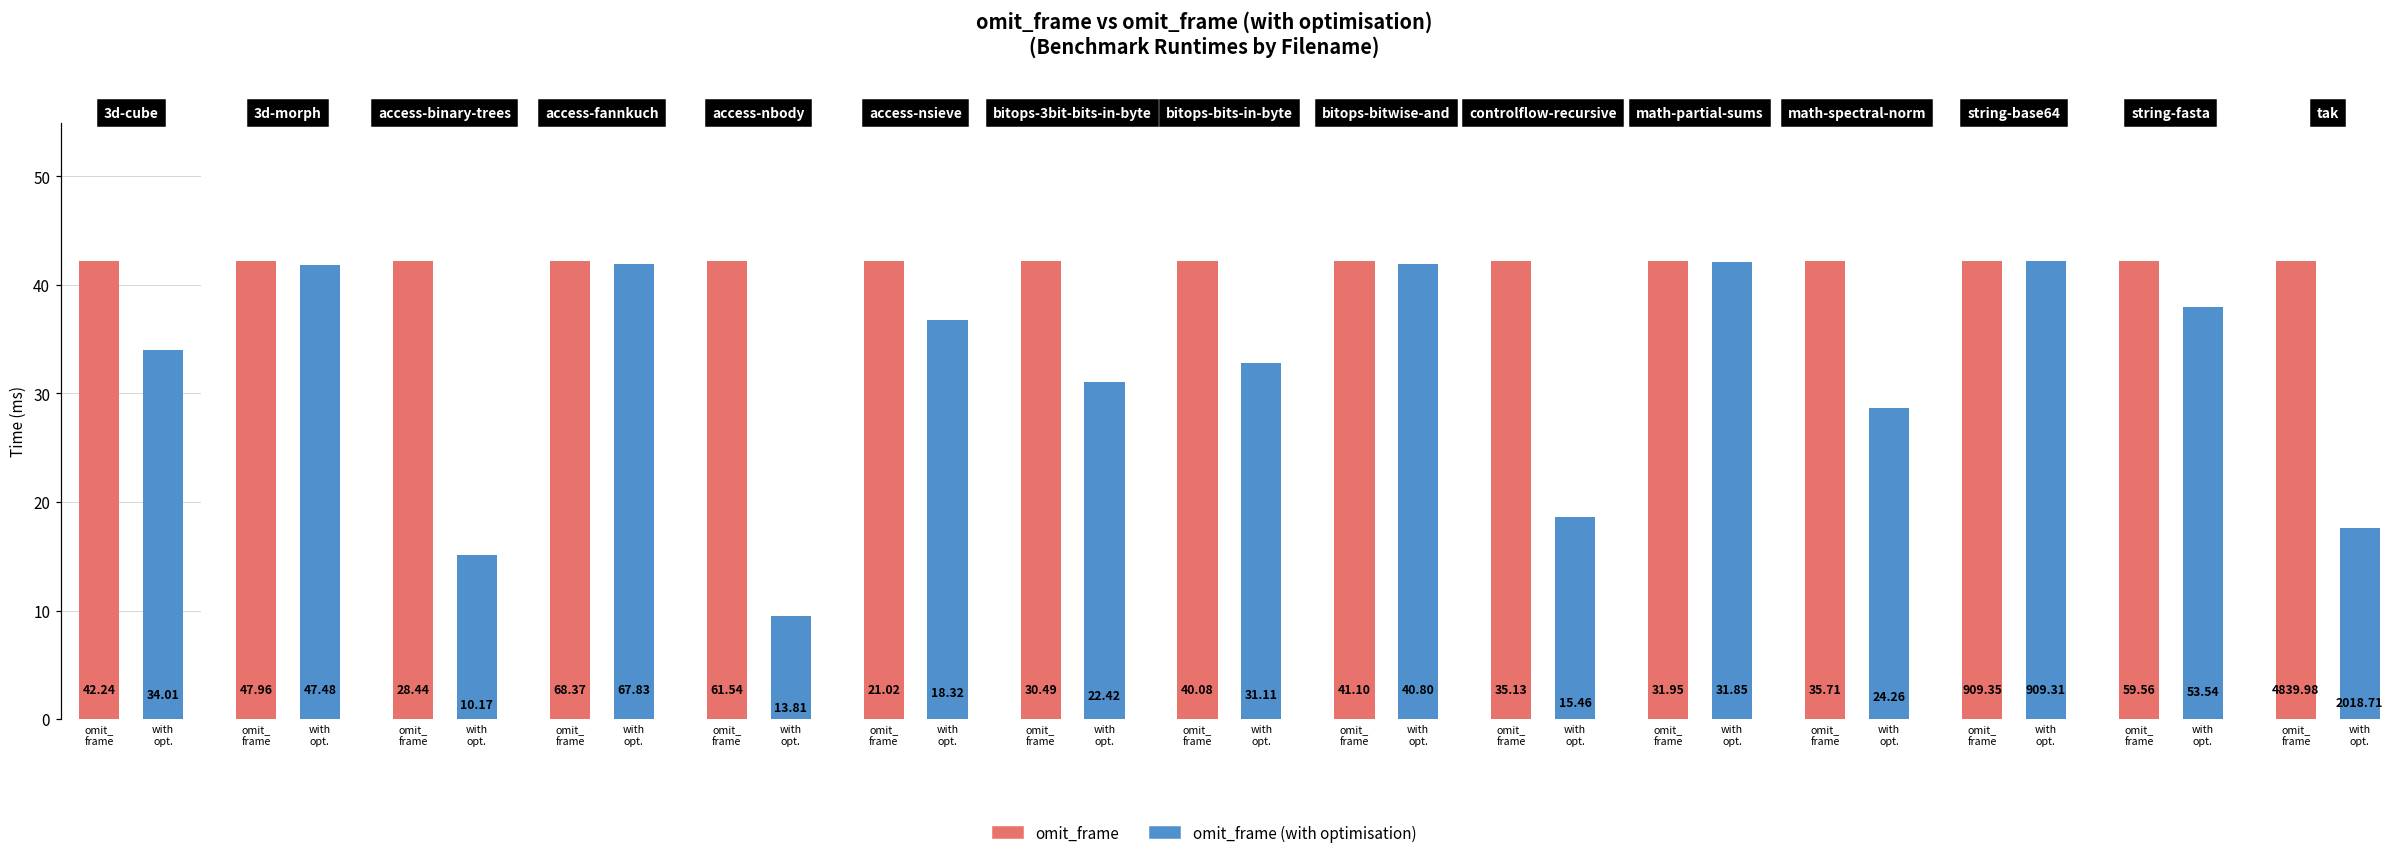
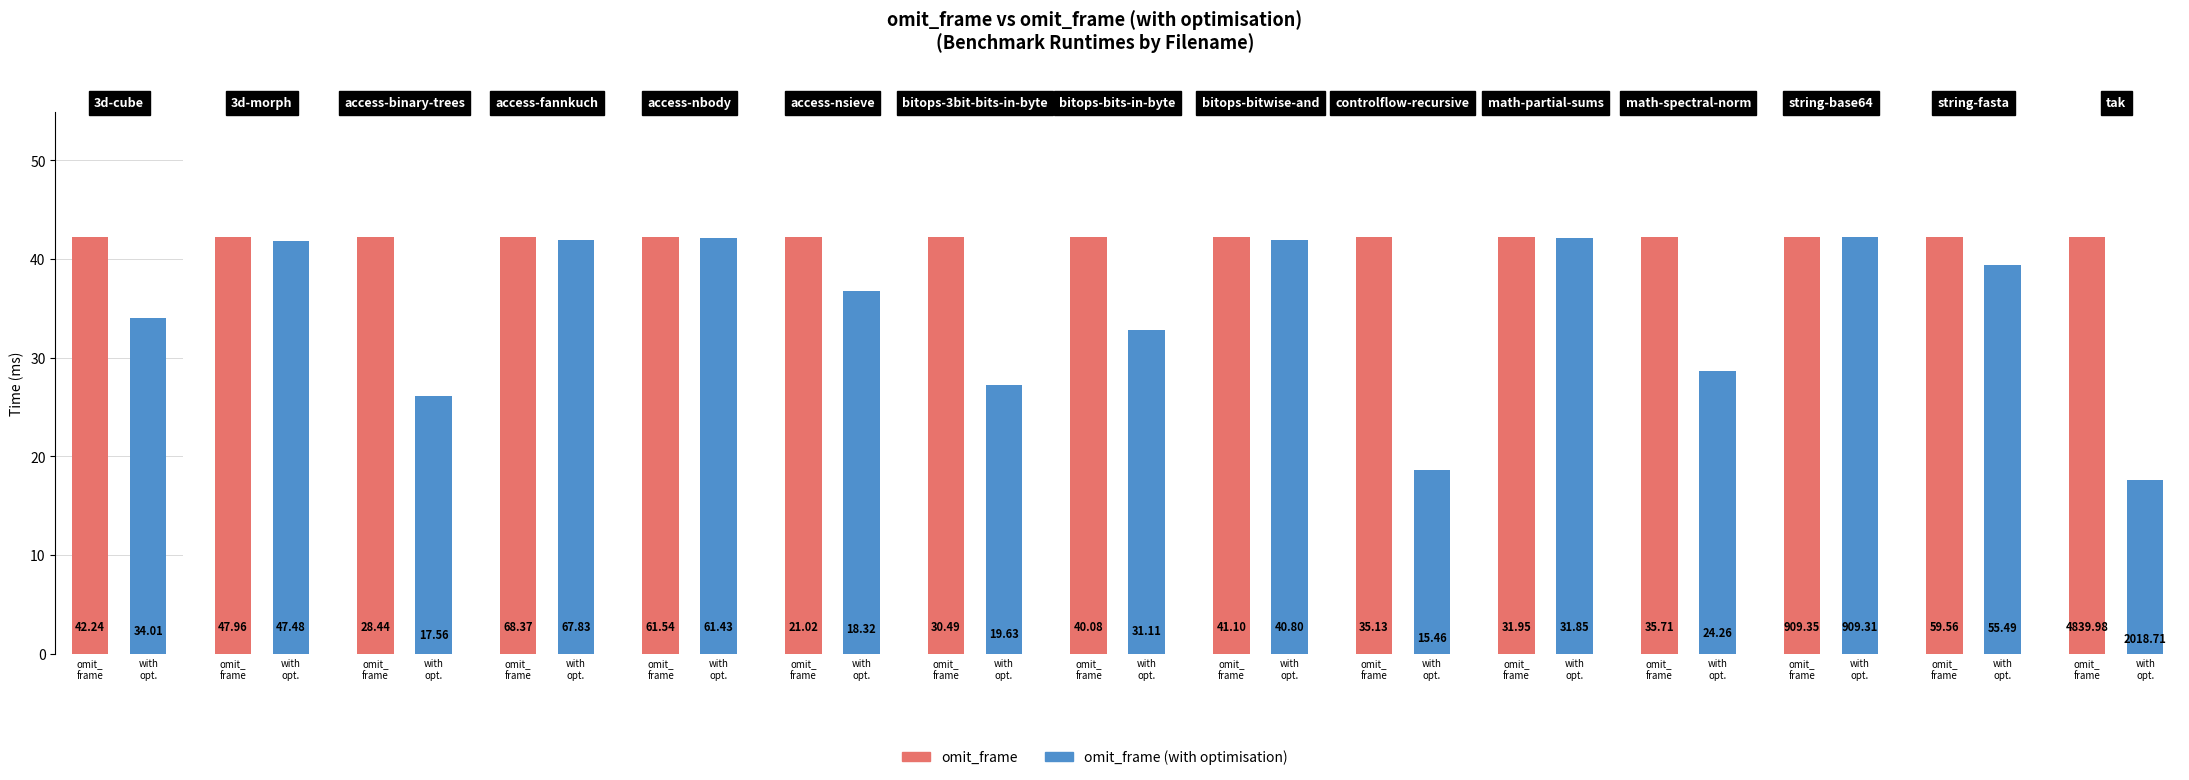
  {
    "3d-cube": {
      "omit_ frame": 42.24,
      "with opt.": 34.01
    },
    "3d-morph": {
      "omit_ frame": 47.96,
      "with opt.": 47.48
    },
    "access-binary-trees": {
      "omit_ frame": 28.44,
-     "with opt.": 10.17
+     "with opt.": 17.56
    },
    "access-fannkuch": {
      "omit_ frame": 68.37,
      "with opt.": 67.83
    },
    "access-nbody": {
      "omit_ frame": 61.54,
-     "with opt.": 13.81
+     "with opt.": 61.43
    },
    "access-nsieve": {
      "omit_ frame": 21.02,
      "with opt.": 18.32
    },
    "bitops-3bit-bits-in-byte": {
      "omit_ frame": 30.49,
-     "with opt.": 22.42
+     "with opt.": 19.63
    },
    "bitops-bits-in-byte": {
      "omit_ frame": 40.08,
      "with opt.": 31.11
    },
    "bitops-bitwise-and": {
      "omit_ frame": 41.10,
      "with opt.": 40.80
    },
    "controlflow-recursive": {
      "omit_ frame": 35.13,
      "with opt.": 15.46
    },
    "math-partial-sums": {
      "omit_ frame": 31.95,
      "with opt.": 31.85
    },
    "math-spectral-norm": {
      "omit_ frame": 35.71,
      "with opt.": 24.26
    },
    "string-base64": {
      "omit_ frame": 909.35,
      "with opt.": 909.31
    },
    "string-fasta": {
      "omit_ frame": 59.56,
-     "with opt.": 53.54
+     "with opt.": 55.49
    },
    "tak": {
      "omit_ frame": 4839.98,
      "with opt.": 2018.71
    }
  }
